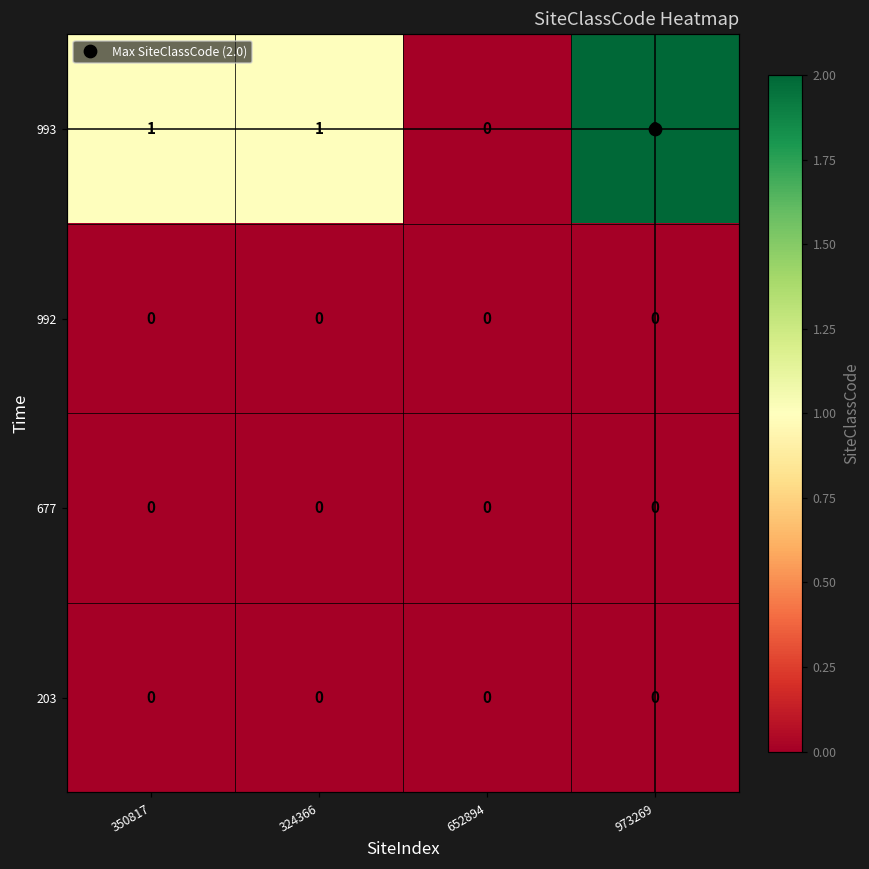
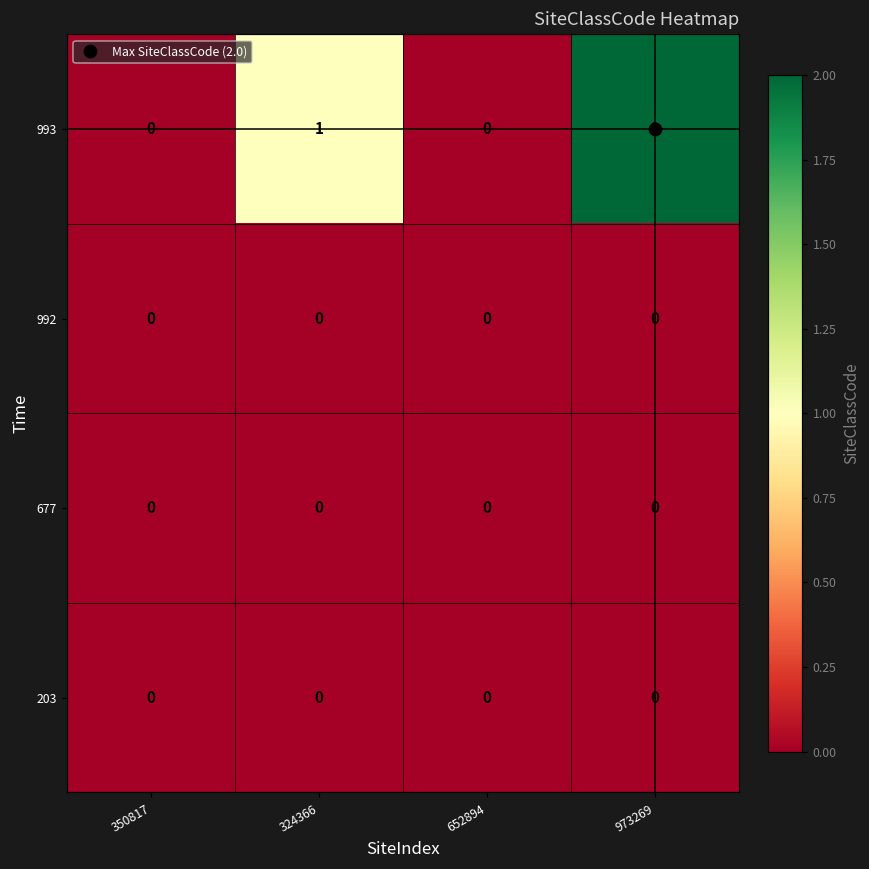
  {
    "993": {
-     "350817": 1,
+     "350817": 0,
      "324366": 1,
      "652894": 0
    },
    "992": {
      "350817": 0,
      "324366": 0,
      "652894": 0,
      "973269": 0
    },
    "677": {
      "350817": 0,
      "324366": 0,
      "652894": 0,
      "973269": 0
    },
    "203": {
      "350817": 0,
      "324366": 0,
      "652894": 0,
      "973269": 0
    }
  }
